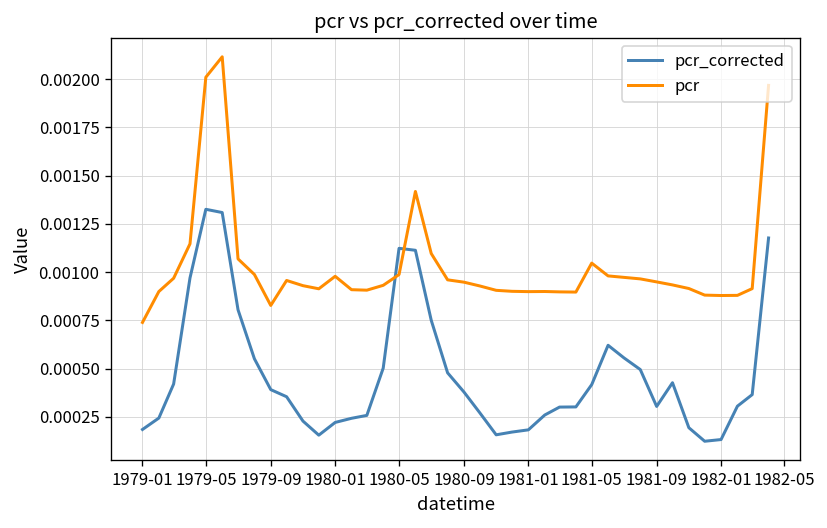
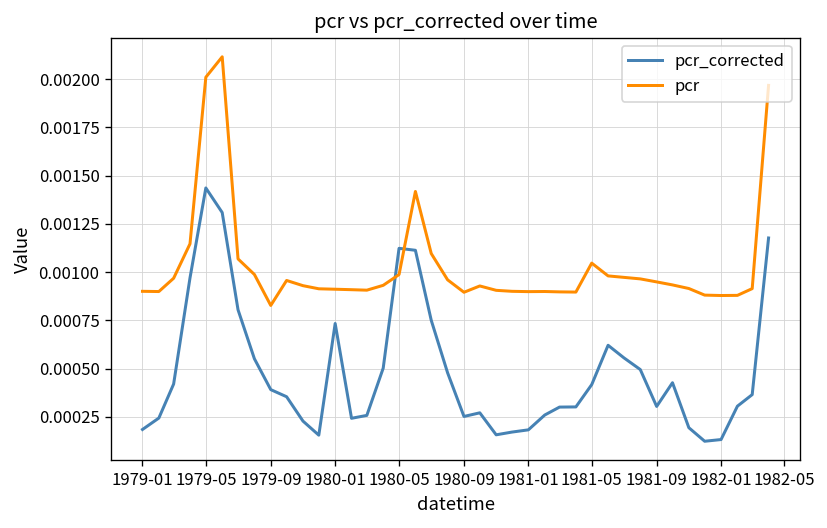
  {
    "pcr_corrected": {
      "1979-01": 0.00018,
-     "1979-05": 0.00133,
+     "1979-05": 0.00144,
      "1979-09": 0.00039,
-     "1980-01": 0.00022,
+     "1980-01": 0.00073,
      "1980-05": 0.00112,
-     "1980-09": 0.00038,
+     "1980-09": 0.00025,
      "1981-01": 0.00018,
      "1981-05": 0.00042,
      "1981-09": 0.00030,
      "1982-01": 0.00013
    },
    "pcr": {
-     "1979-01": 0.00074,
+     "1979-01": 0.00090,
      "1979-05": 0.00201,
      "1979-09": 0.00083,
-     "1980-01": 0.00098,
+     "1980-01": 0.00091,
      "1980-05": 0.00099,
-     "1980-09": 0.00095,
+     "1980-09": 0.00090,
      "1981-01": 0.00090,
      "1981-05": 0.00105,
      "1981-09": 0.00095,
      "1982-01": 0.00088
    }
  }
